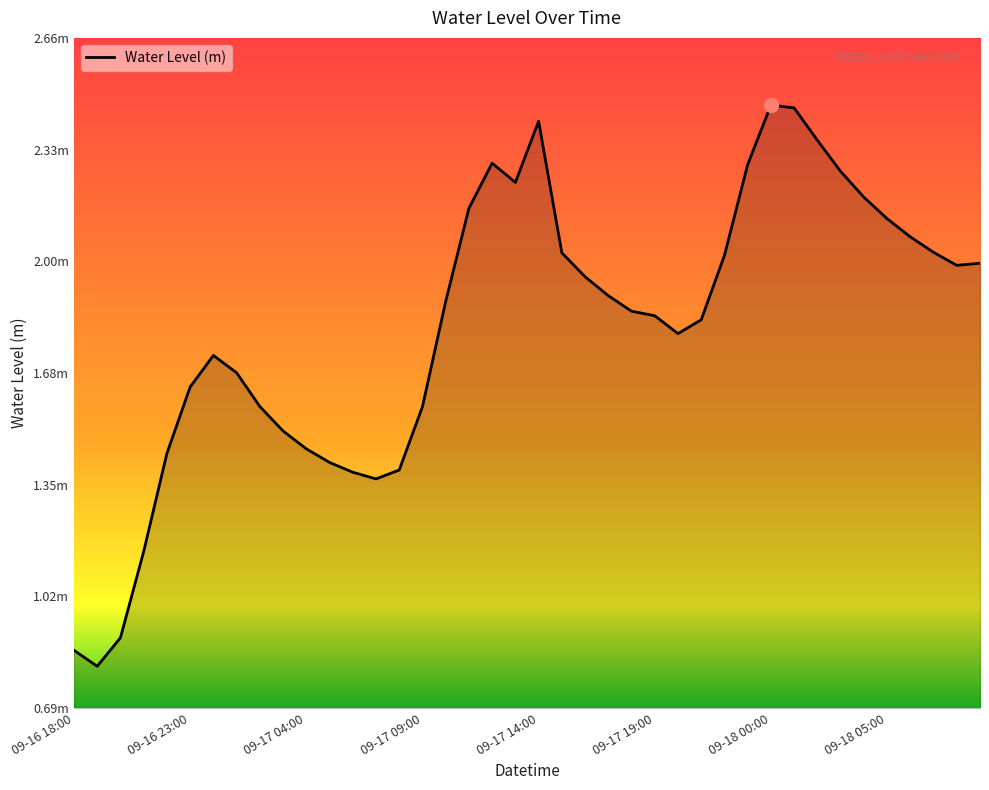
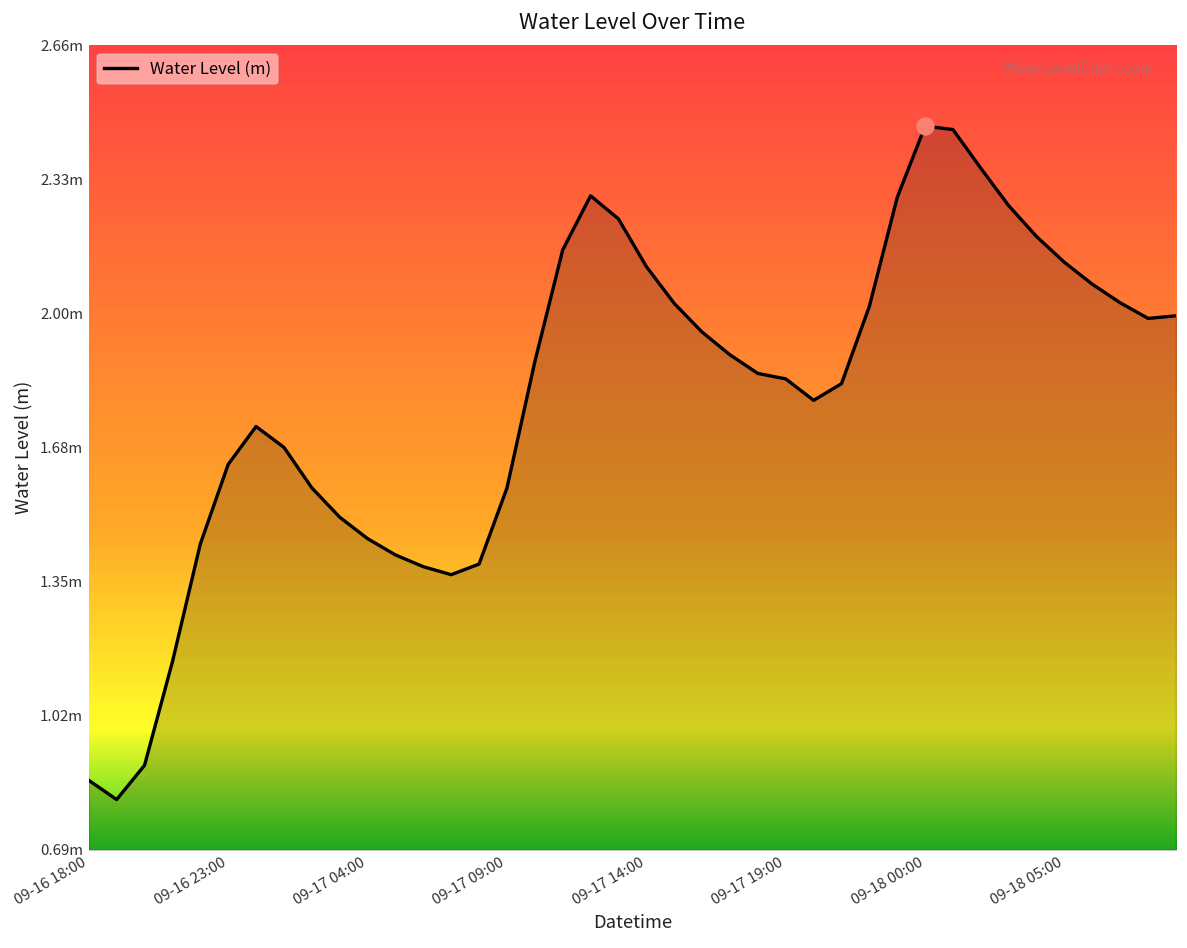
  {
    "Water Level (m)": {
      "09-16 18:00": "0.86m",
      "09-16 23:00": "1.63m",
      "09-17 04:00": "1.45m",
      "09-17 09:00": "1.58m",
-     "09-17 14:00": "2.41m",
+     "09-17 14:00": "2.12m",
      "09-17 19:00": "1.84m",
      "09-18 05:00": "2.13m"
    }
  }
